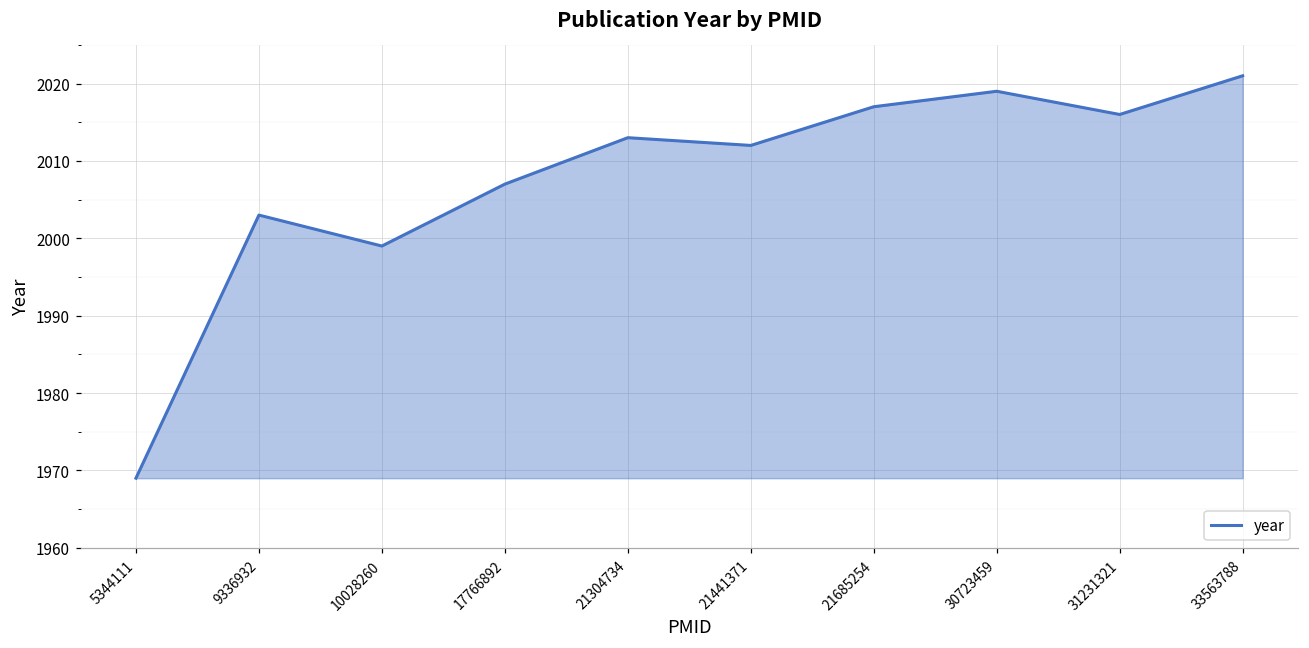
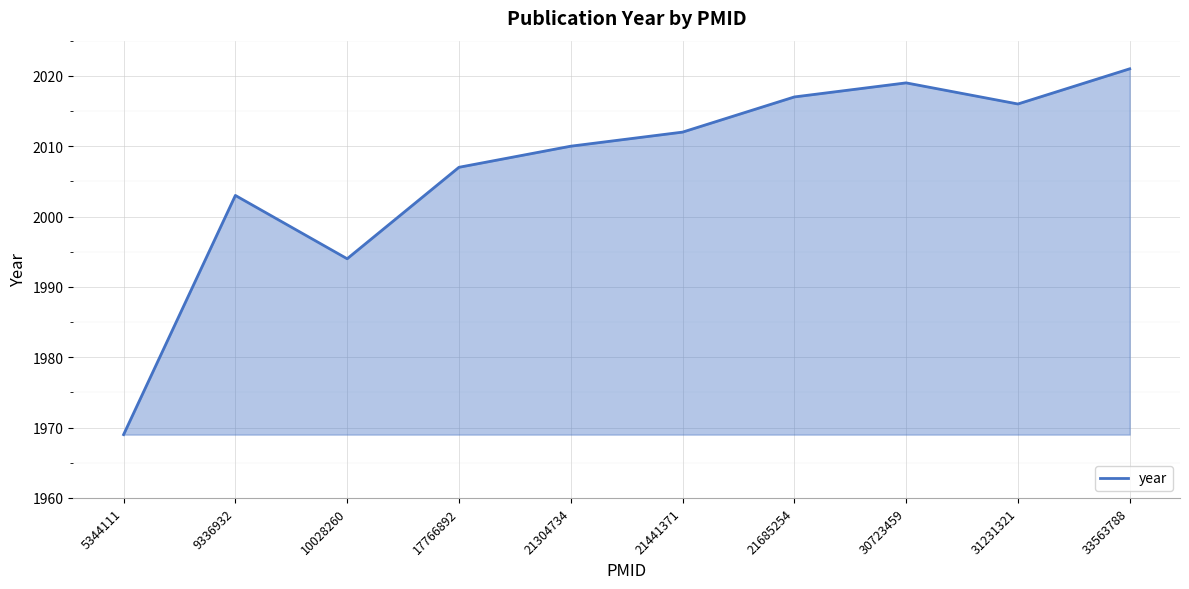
  {
    "5344111": 1969,
    "9336932": 2003,
-   "10028260": 1999,
+   "10028260": 1994,
    "17766892": 2007,
-   "21304734": 2013,
+   "21304734": 2010,
    "21441371": 2012,
    "21685254": 2017,
    "30723459": 2019,
    "31231321": 2016,
    "33563788": 2021
  }
